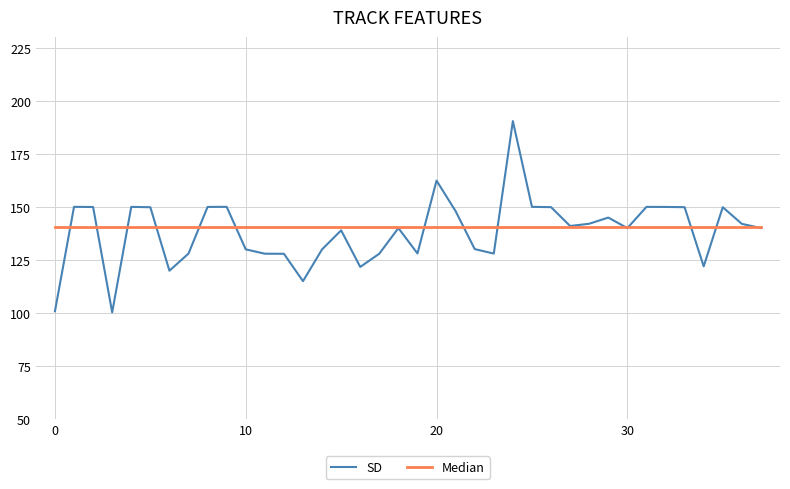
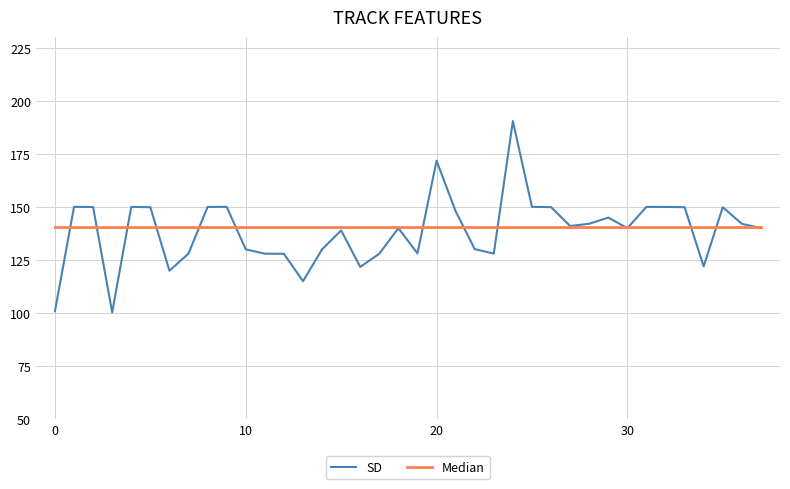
  {
    "SD": {
      "0": 101,
      "10": 130,
-     "20": 162
+     "20": 172
    },
    "Median": {
      "0": 141,
      "10": 141,
      "20": 141
    }
  }
